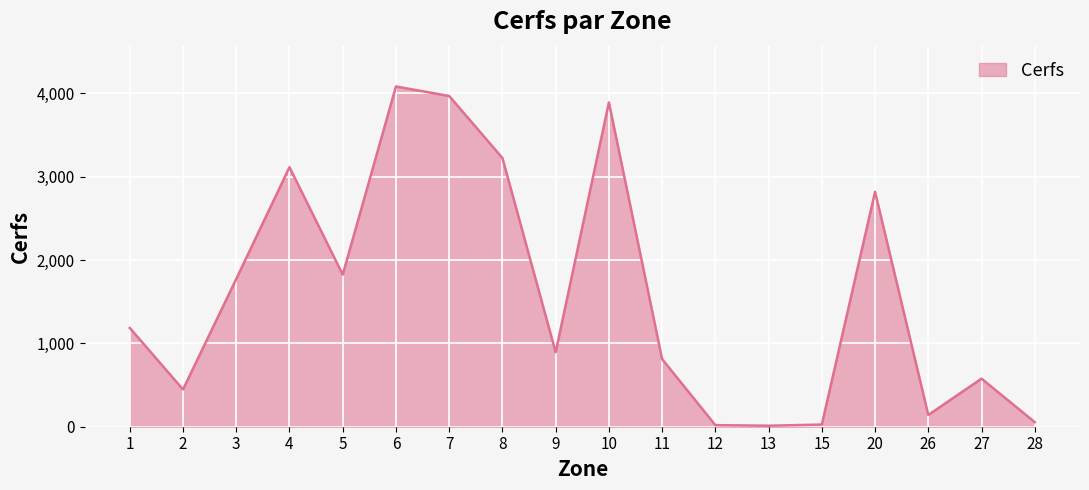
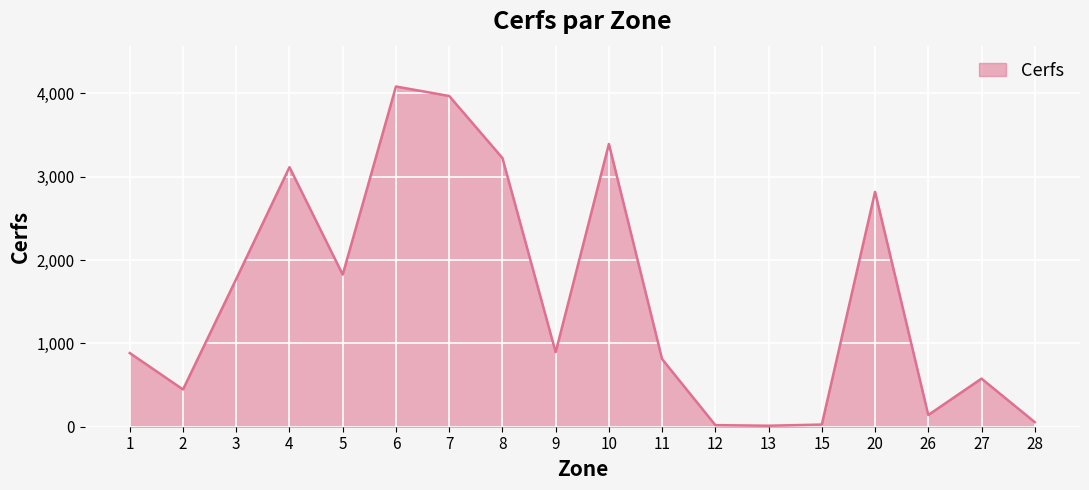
  {
-   "1": "1,200",
+   "1": "900",
    "2": "400",
    "3": "1,800",
    "4": "3,100",
    "5": "1,800",
    "6": "4,100",
    "7": "4,000",
    "8": "3,200",
    "9": "900",
-   "10": "3,900",
+   "10": "3,400",
    "11": "800",
    "12": "0",
    "13": "0",
    "15": "0",
    "20": "2,800",
    "26": "100",
    "27": "600",
    "28": "100"
  }
